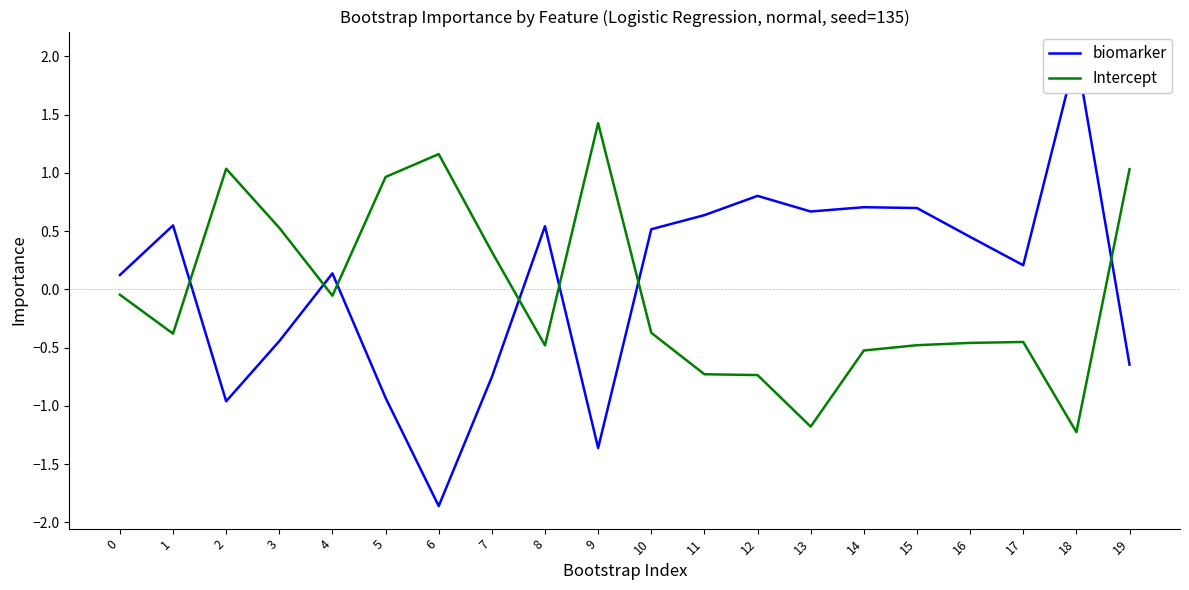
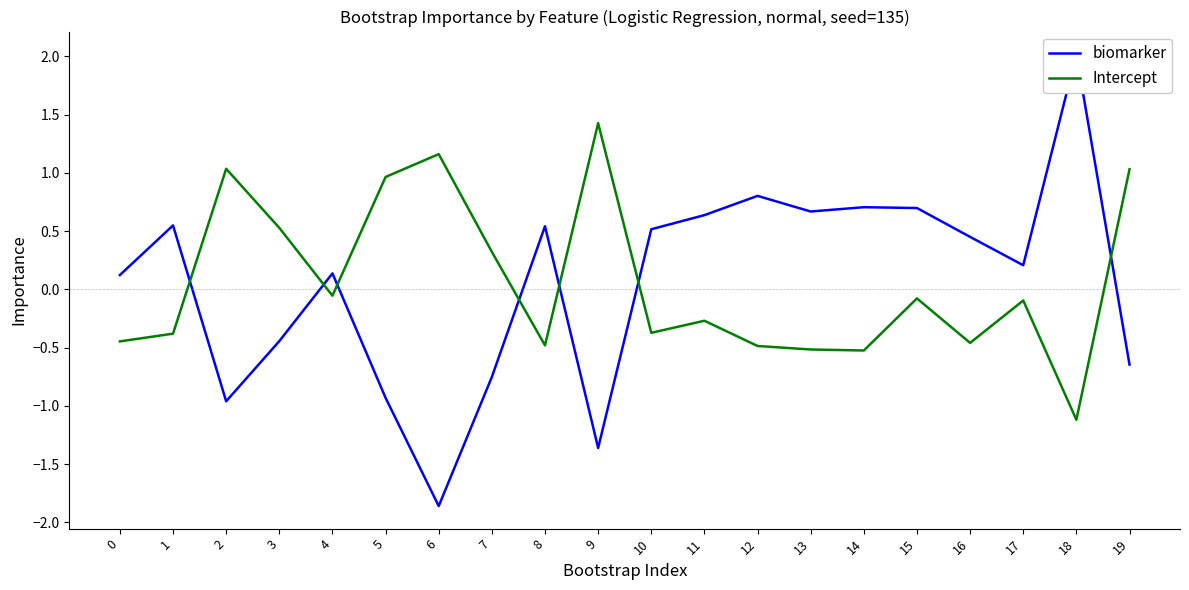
  {
    "biomarker": {
      "0": 0.12,
      "1": 0.55,
      "2": -0.96,
      "3": -0.44,
      "4": 0.14,
      "5": -0.93,
      "6": -1.86,
      "7": -0.75,
      "8": 0.54,
      "9": -1.36,
      "10": 0.52,
      "11": 0.64,
      "12": 0.80,
      "13": 0.67,
      "14": 0.70,
      "15": 0.70,
      "16": 0.45,
      "17": 0.21,
      "19": -0.65
    },
    "Intercept": {
-     "0": -0.05,
+     "0": -0.45,
      "1": -0.38,
      "2": 1.03,
      "3": 0.53,
      "4": -0.05,
      "5": 0.96,
      "6": 1.16,
      "7": 0.32,
      "8": -0.48,
      "9": 1.43,
      "10": -0.37,
-     "11": -0.73,
-     "12": -0.74,
-     "13": -1.18,
+     "11": -0.27,
+     "12": -0.49,
+     "13": -0.52,
      "14": -0.53,
-     "15": -0.48,
+     "15": -0.08,
      "16": -0.46,
-     "17": -0.45,
-     "18": -1.23,
+     "17": -0.10,
+     "18": -1.12,
      "19": 1.03
    }
  }
